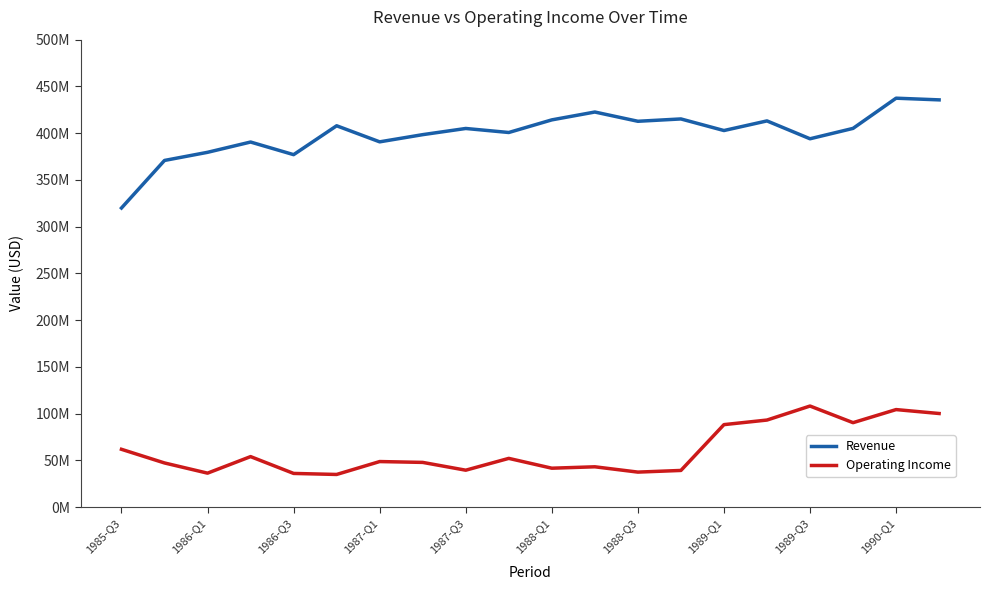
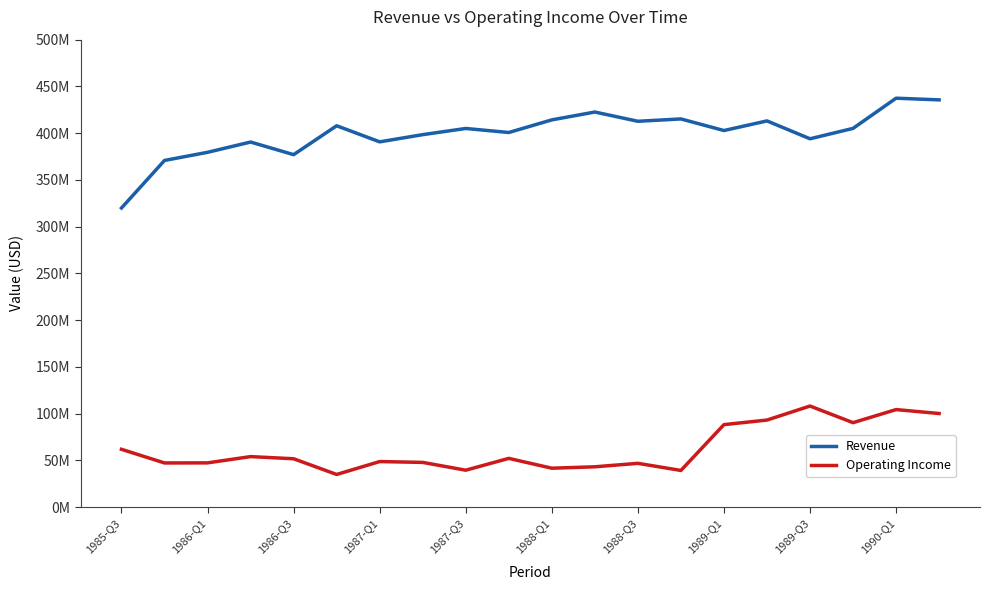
  {
    "Revenue": {
      "1985-Q3": 320000000,
      "1986-Q1": 380000000,
      "1986-Q3": 380000000,
      "1987-Q1": 390000000,
      "1987-Q3": 410000000,
      "1988-Q1": 410000000,
      "1988-Q3": 410000000,
      "1989-Q1": 400000000,
      "1989-Q3": 390000000,
      "1990-Q1": 440000000
    },
    "Operating Income": {
      "1985-Q3": 60000000,
-     "1986-Q1": 40000000,
-     "1986-Q3": 40000000,
+     "1986-Q1": 50000000,
+     "1986-Q3": 50000000,
      "1987-Q1": 50000000,
      "1987-Q3": 40000000,
      "1988-Q1": 40000000,
-     "1988-Q3": 40000000,
+     "1988-Q3": 50000000,
      "1989-Q1": 90000000,
      "1989-Q3": 110000000,
      "1990-Q1": 100000000
    }
  }
